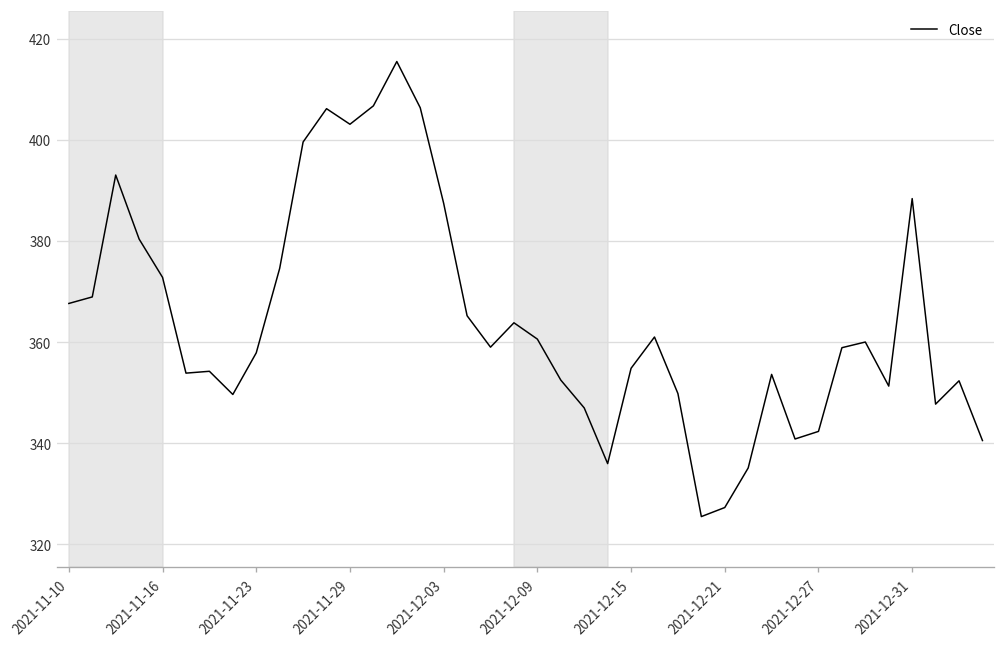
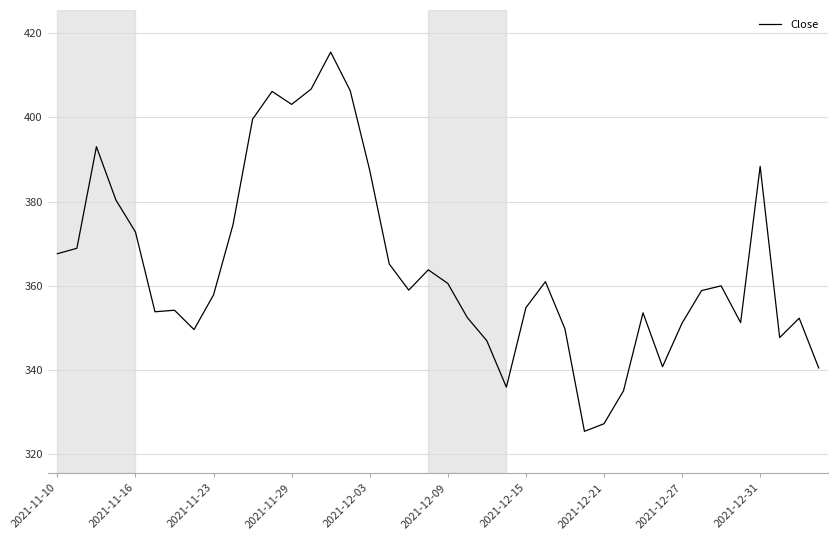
  {
    "2021-11-10": 368,
    "2021-11-16": 373,
    "2021-11-23": 358,
    "2021-11-29": 403,
    "2021-12-03": 387,
    "2021-12-09": 361,
    "2021-12-15": 355,
    "2021-12-21": 327,
-   "2021-12-27": 342,
+   "2021-12-27": 351,
    "2021-12-31": 388
  }
